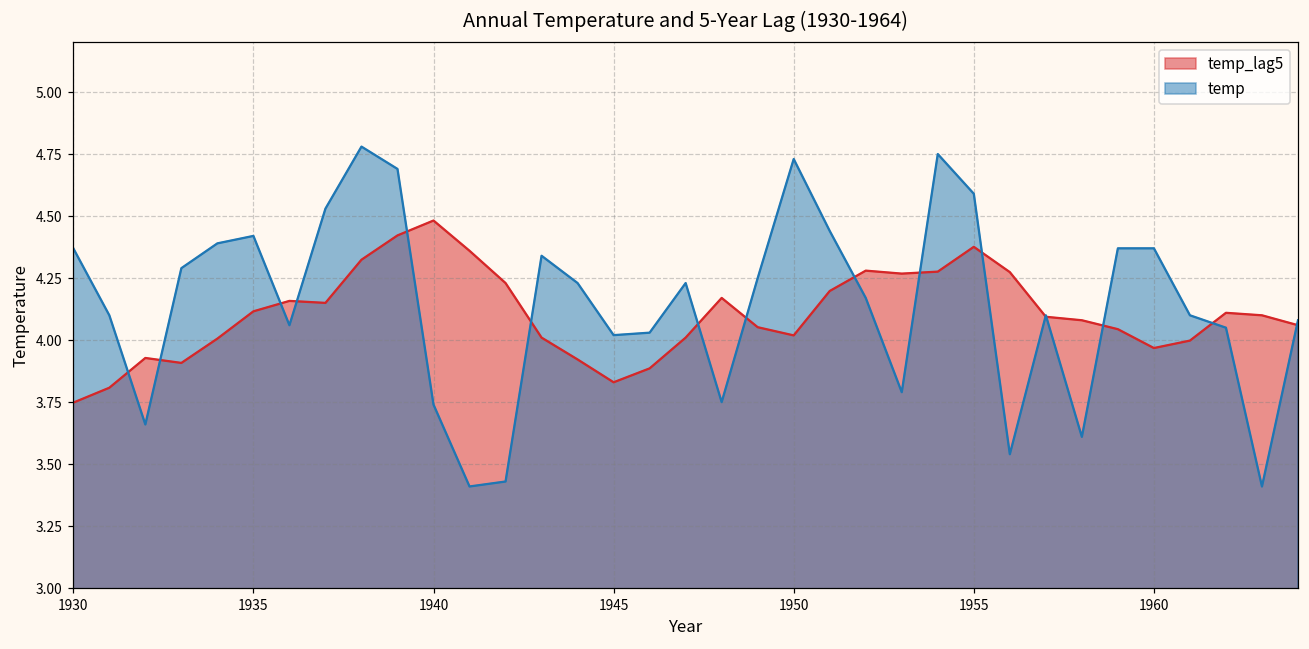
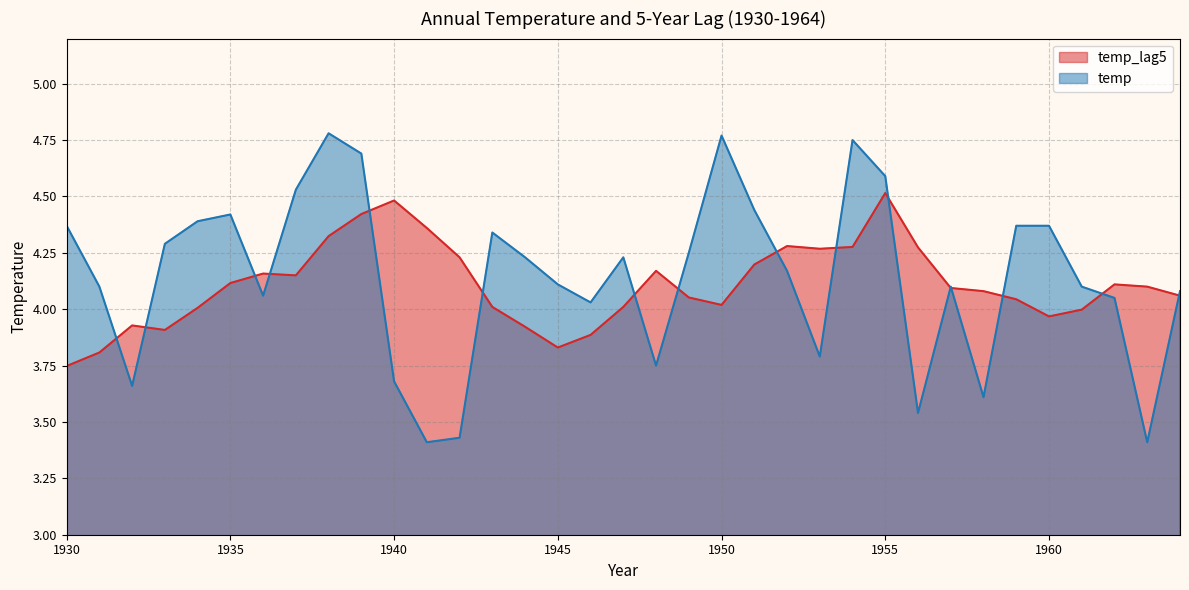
  {
    "temp_lag5": {
      "1930": 3.75,
      "1935": 4.12,
      "1940": 4.48,
      "1945": 3.83,
      "1950": 4.02,
-     "1955": 4.38,
+     "1955": 4.52,
      "1960": 3.97
    },
    "temp": {
      "1930": 4.37,
      "1935": 4.42,
-     "1940": 3.74,
-     "1945": 4.02,
-     "1950": 4.73,
+     "1940": 3.68,
+     "1945": 4.11,
+     "1950": 4.77,
      "1955": 4.59,
      "1960": 4.37
    }
  }
